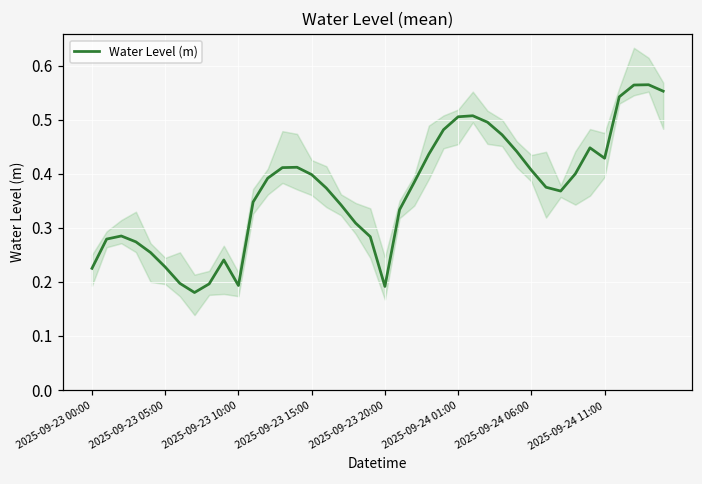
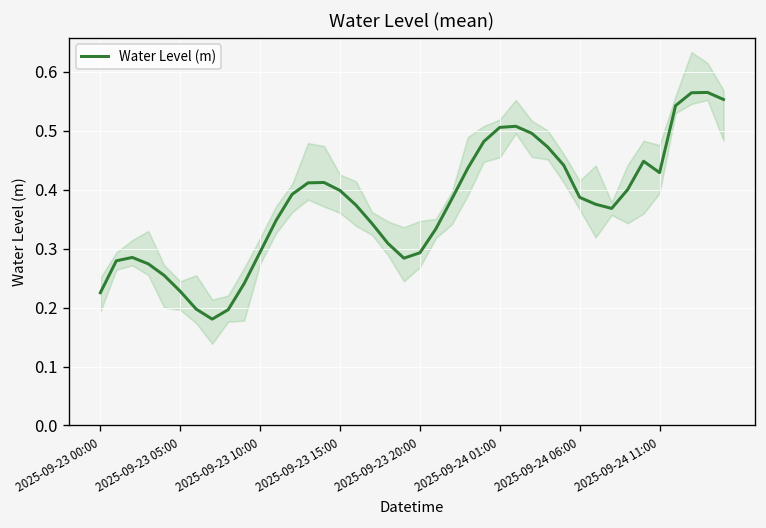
  {
    "Water Level (m)": {
      "2025-09-23 00:00": 0.23,
      "2025-09-23 05:00": 0.23,
-     "2025-09-23 10:00": 0.19,
+     "2025-09-23 10:00": 0.29,
      "2025-09-23 15:00": 0.40,
-     "2025-09-23 20:00": 0.19,
+     "2025-09-23 20:00": 0.29,
      "2025-09-24 01:00": 0.51,
-     "2025-09-24 06:00": 0.41,
+     "2025-09-24 06:00": 0.39,
      "2025-09-24 11:00": 0.43
    }
  }
